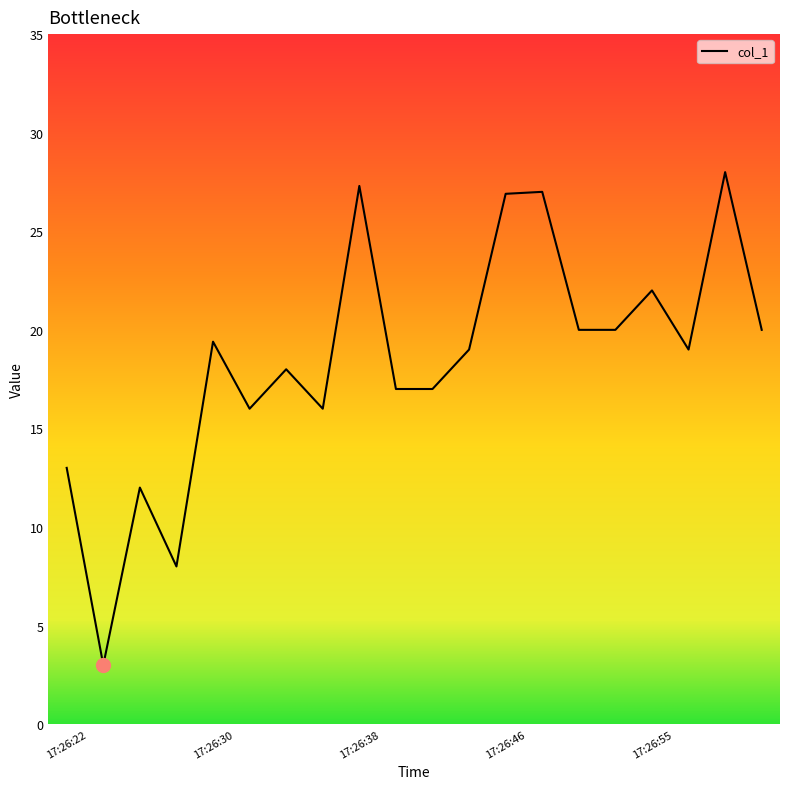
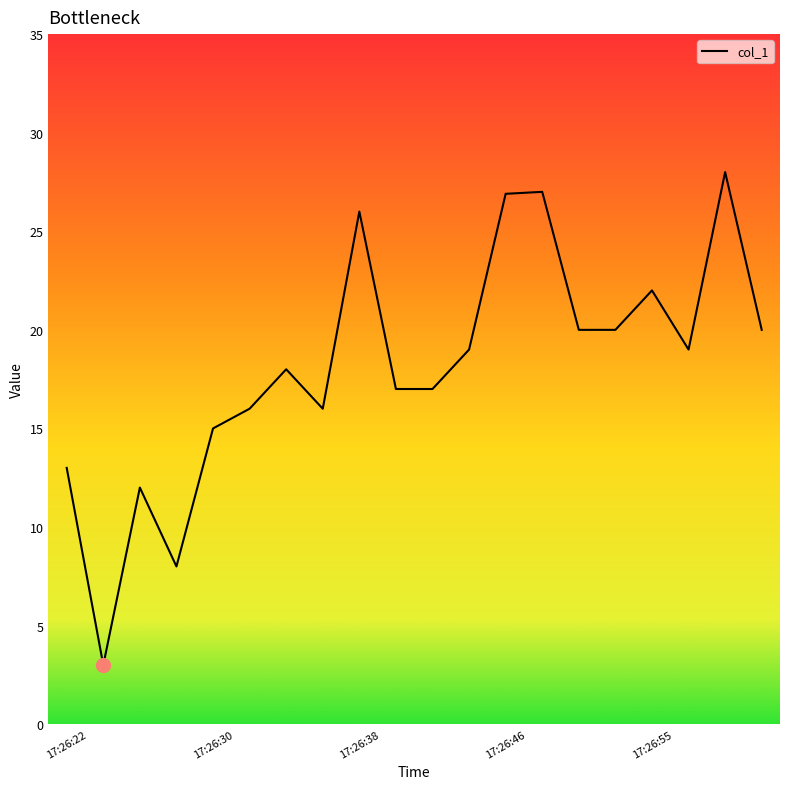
  {
    "col_1": {
      "17:26:22": 13.0,
-     "17:26:30": 19.4,
-     "17:26:38": 27.3,
+     "17:26:30": 15.0,
+     "17:26:38": 26.0,
      "17:26:46": 26.9,
      "17:26:55": 22.0
    }
  }
